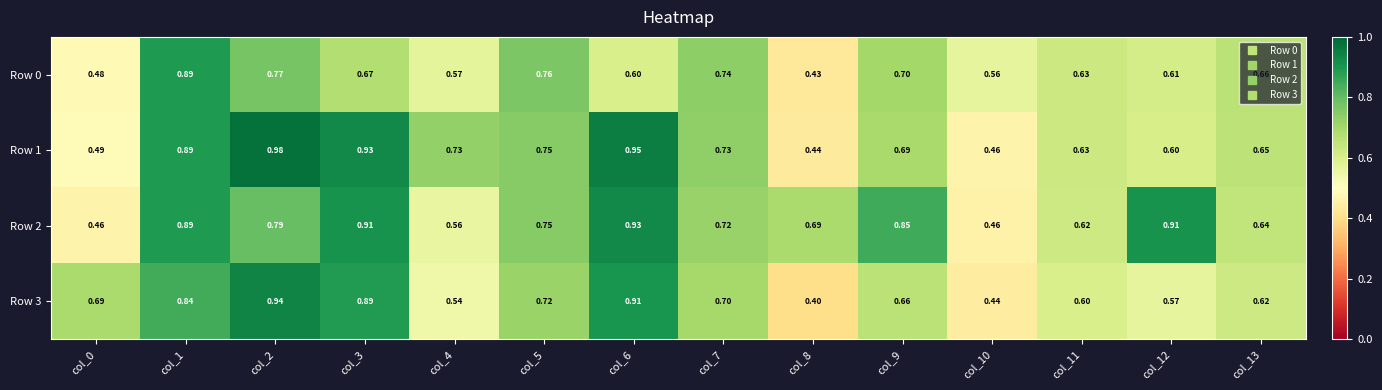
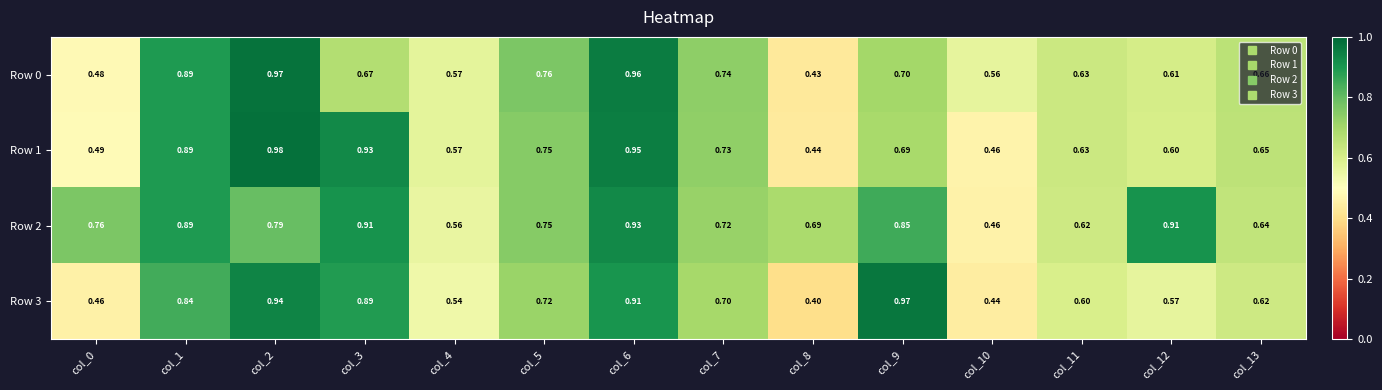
  {
    "Row 0": {
      "col_0": 0.48,
      "col_1": 0.89,
-     "col_2": 0.77,
+     "col_2": 0.97,
      "col_3": 0.67,
      "col_4": 0.57,
      "col_5": 0.76,
-     "col_6": 0.60,
+     "col_6": 0.96,
      "col_7": 0.74,
      "col_8": 0.43,
      "col_9": 0.70,
      "col_10": 0.56,
      "col_11": 0.63,
      "col_12": 0.61
    },
    "Row 1": {
      "col_0": 0.49,
      "col_1": 0.89,
      "col_2": 0.98,
      "col_3": 0.93,
-     "col_4": 0.73,
+     "col_4": 0.57,
      "col_5": 0.75,
      "col_6": 0.95,
      "col_7": 0.73,
      "col_8": 0.44,
      "col_9": 0.69,
      "col_10": 0.46,
      "col_11": 0.63,
      "col_12": 0.60,
      "col_13": 0.65
    },
    "Row 2": {
-     "col_0": 0.46,
+     "col_0": 0.76,
      "col_1": 0.89,
      "col_2": 0.79,
      "col_3": 0.91,
      "col_4": 0.56,
      "col_5": 0.75,
      "col_6": 0.93,
      "col_7": 0.72,
      "col_8": 0.69,
      "col_9": 0.85,
      "col_10": 0.46,
      "col_11": 0.62,
      "col_12": 0.91,
      "col_13": 0.64
    },
    "Row 3": {
-     "col_0": 0.69,
+     "col_0": 0.46,
      "col_1": 0.84,
      "col_2": 0.94,
      "col_3": 0.89,
      "col_4": 0.54,
      "col_5": 0.72,
      "col_6": 0.91,
      "col_7": 0.70,
      "col_8": 0.40,
-     "col_9": 0.66,
+     "col_9": 0.97,
      "col_10": 0.44,
      "col_11": 0.60,
      "col_12": 0.57,
      "col_13": 0.62
    }
  }
